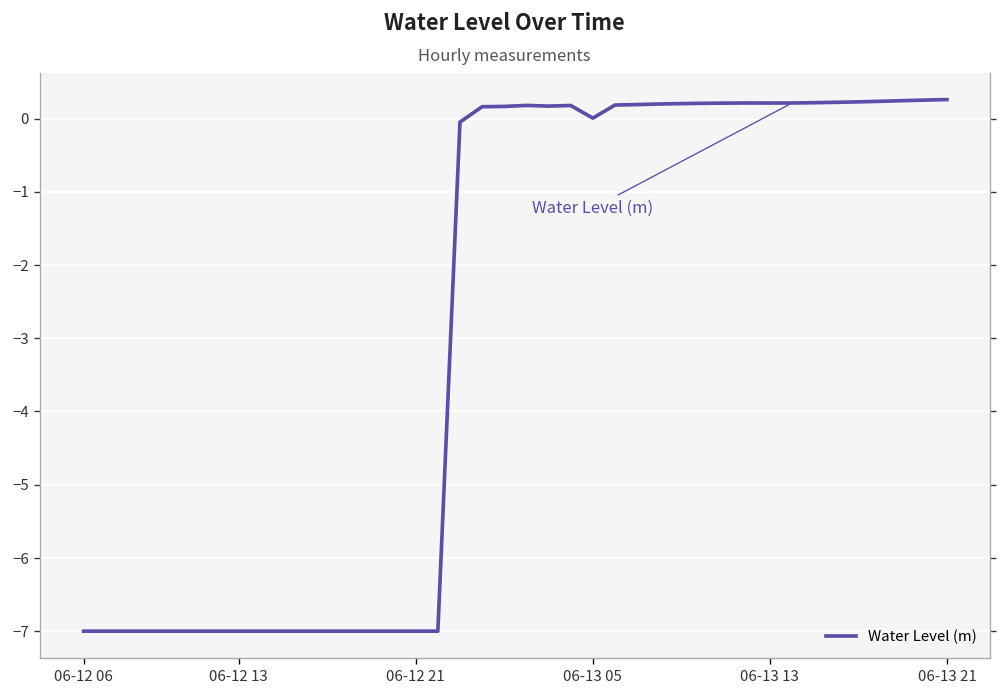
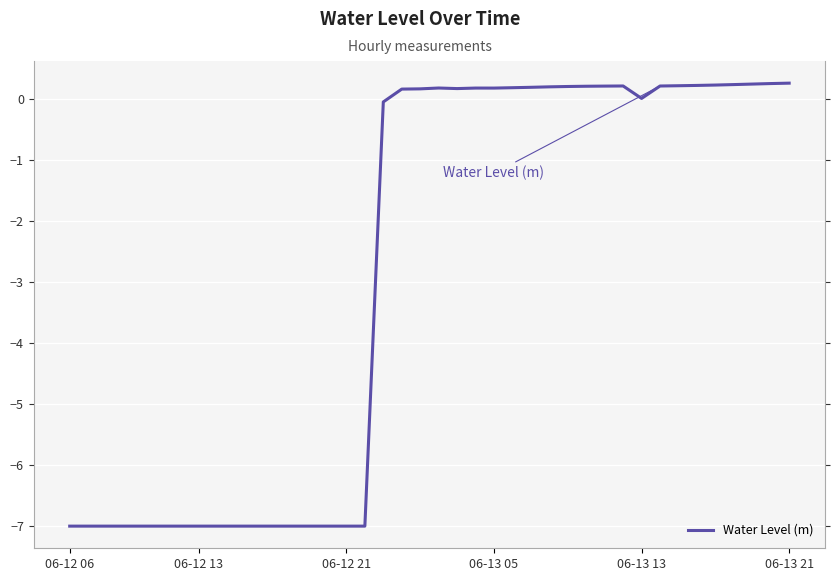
  {
    "06-12 06": -7.0,
    "06-12 13": -7.0,
    "06-12 21": -7.0,
-   "06-13 05": 0.0,
-   "06-13 13": 0.2,
+   "06-13 05": 0.2,
+   "06-13 13": 0.0,
    "06-13 21": 0.3
  }
